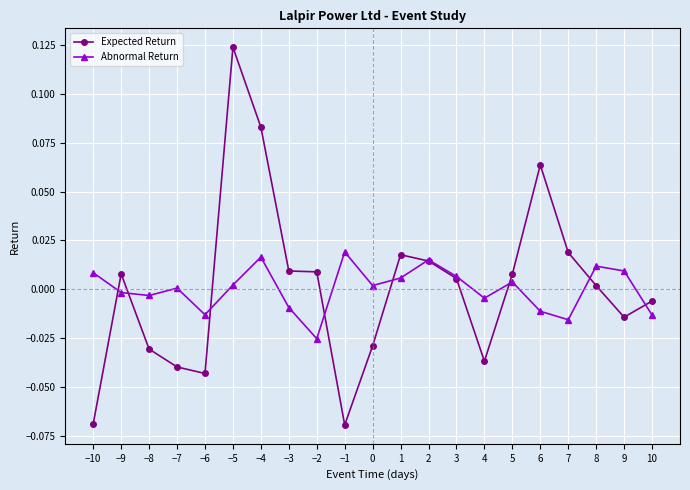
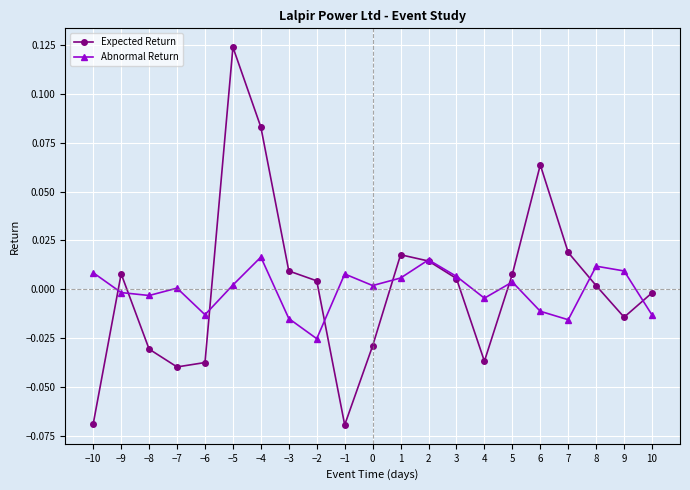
  {
    "Expected Return": {
      "−10": -0.069,
      "−9": 0.008,
      "−8": -0.031,
      "−7": -0.040,
-     "−6": -0.043,
+     "−6": -0.038,
      "−5": 0.124,
      "−4": 0.083,
      "−3": 0.009,
-     "−2": 0.009,
+     "−2": 0.004,
      "−1": -0.069,
      "0": -0.029,
      "1": 0.018,
      "4": -0.037,
      "5": 0.008,
      "6": 0.064,
      "7": 0.019,
      "8": 0.002,
      "9": -0.014,
-     "10": -0.006
+     "10": -0.002
    },
    "Abnormal Return": {
      "−10": 0.008,
      "−9": -0.002,
      "−8": -0.003,
      "−7": 0.001,
      "−6": -0.013,
      "−5": 0.002,
      "−4": 0.016,
-     "−3": -0.009,
+     "−3": -0.015,
      "−2": -0.025,
-     "−1": 0.019,
+     "−1": 0.008,
      "0": 0.002,
      "1": 0.006,
      "4": -0.005,
      "5": 0.004,
      "6": -0.011,
      "7": -0.016,
      "8": 0.012,
      "9": 0.009,
      "10": -0.013
    }
  }
